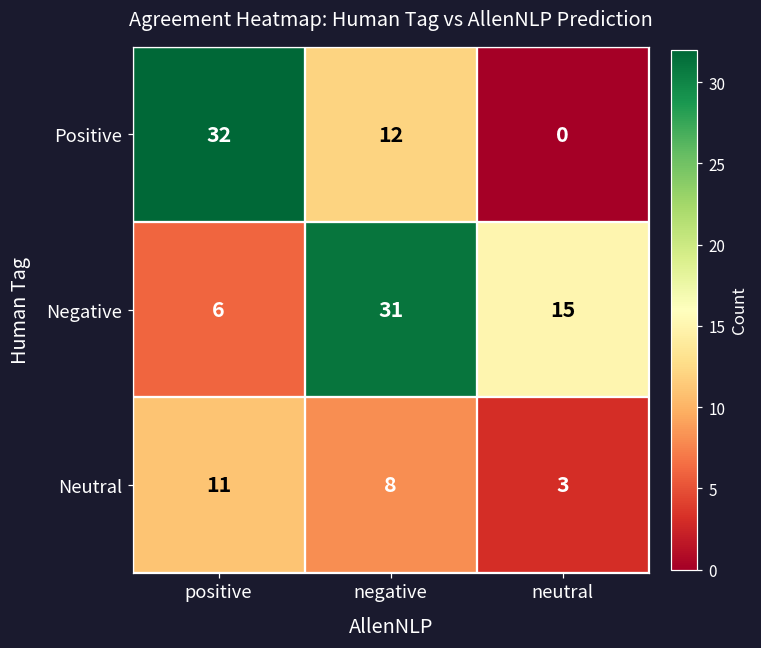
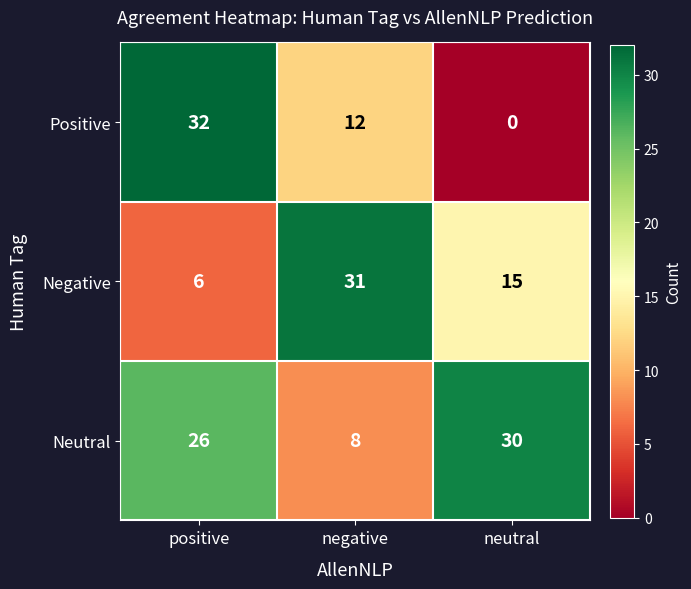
  {
    "Positive": {
      "positive": 32,
      "negative": 12,
      "neutral": 0
    },
    "Negative": {
      "positive": 6,
      "negative": 31,
      "neutral": 15
    },
    "Neutral": {
-     "positive": 11,
+     "positive": 26,
      "negative": 8,
-     "neutral": 3
+     "neutral": 30
    }
  }
